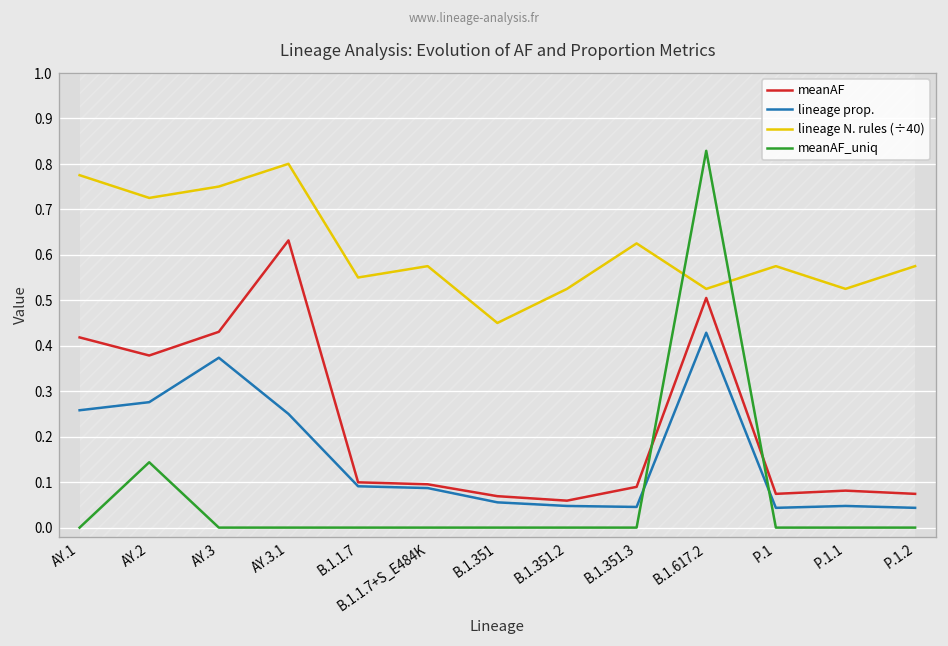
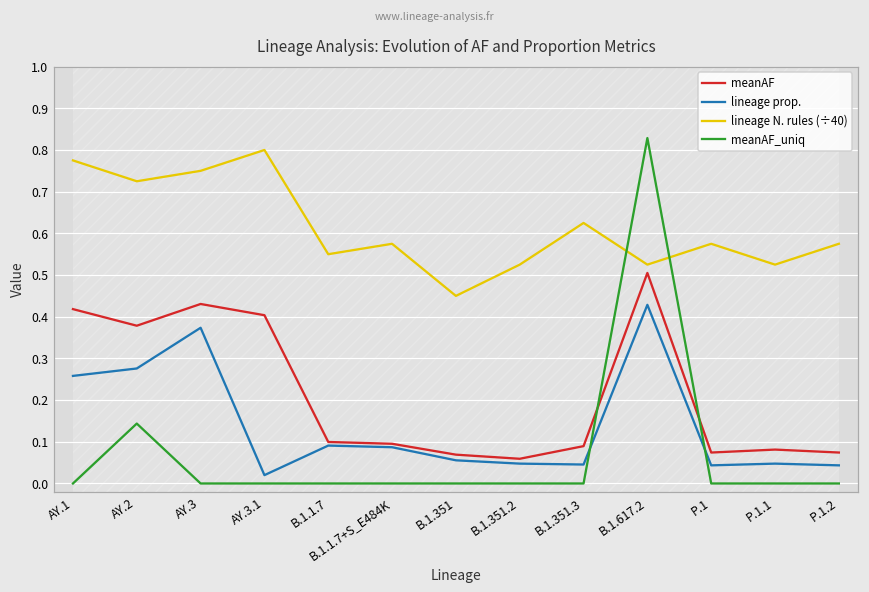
  {
    "meanAF": {
      "AY.1": 0.42,
      "AY.2": 0.38,
      "AY.3": 0.43,
-     "AY.3.1": 0.63,
+     "AY.3.1": 0.40,
      "B.1.1.7": 0.10,
      "B.1.1.7+S_E484K": 0.10,
      "B.1.351": 0.07,
      "B.1.351.2": 0.06,
      "B.1.351.3": 0.09,
      "B.1.617.2": 0.51,
      "P.1": 0.07,
      "P.1.1": 0.08,
      "P.1.2": 0.07
    },
    "lineage prop.": {
      "AY.1": 0.26,
      "AY.2": 0.28,
      "AY.3": 0.37,
-     "AY.3.1": 0.25,
+     "AY.3.1": 0.02,
      "B.1.1.7": 0.09,
      "B.1.1.7+S_E484K": 0.09,
      "B.1.351": 0.06,
      "B.1.351.2": 0.05,
      "B.1.351.3": 0.05,
      "B.1.617.2": 0.43,
      "P.1": 0.04,
      "P.1.1": 0.05,
      "P.1.2": 0.04
    },
    "lineage N. rules (÷40)": {
      "AY.1": 0.78,
      "AY.2": 0.73,
      "AY.3": 0.75,
      "AY.3.1": 0.80,
      "B.1.1.7": 0.55,
      "B.1.1.7+S_E484K": 0.58,
      "B.1.351": 0.45,
      "B.1.351.2": 0.53,
      "B.1.351.3": 0.63,
      "B.1.617.2": 0.53,
      "P.1": 0.58,
      "P.1.1": 0.53,
      "P.1.2": 0.58
    },
    "meanAF_uniq": {
      "AY.1": 0.00,
      "AY.2": 0.14,
      "AY.3": 0.00,
      "AY.3.1": 0.00,
      "B.1.1.7": 0.00,
      "B.1.1.7+S_E484K": 0.00,
      "B.1.351": 0.00,
      "B.1.351.2": 0.00,
      "B.1.351.3": 0.00,
      "B.1.617.2": 0.83,
      "P.1": 0.00,
      "P.1.1": 0.00,
      "P.1.2": 0.00
    }
  }
